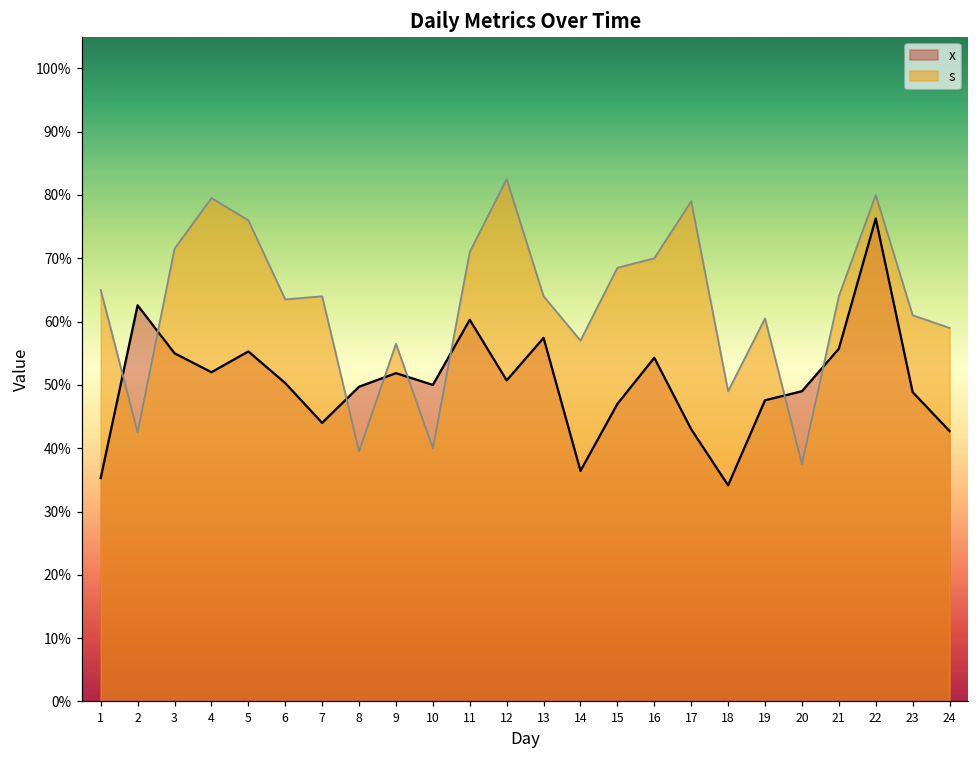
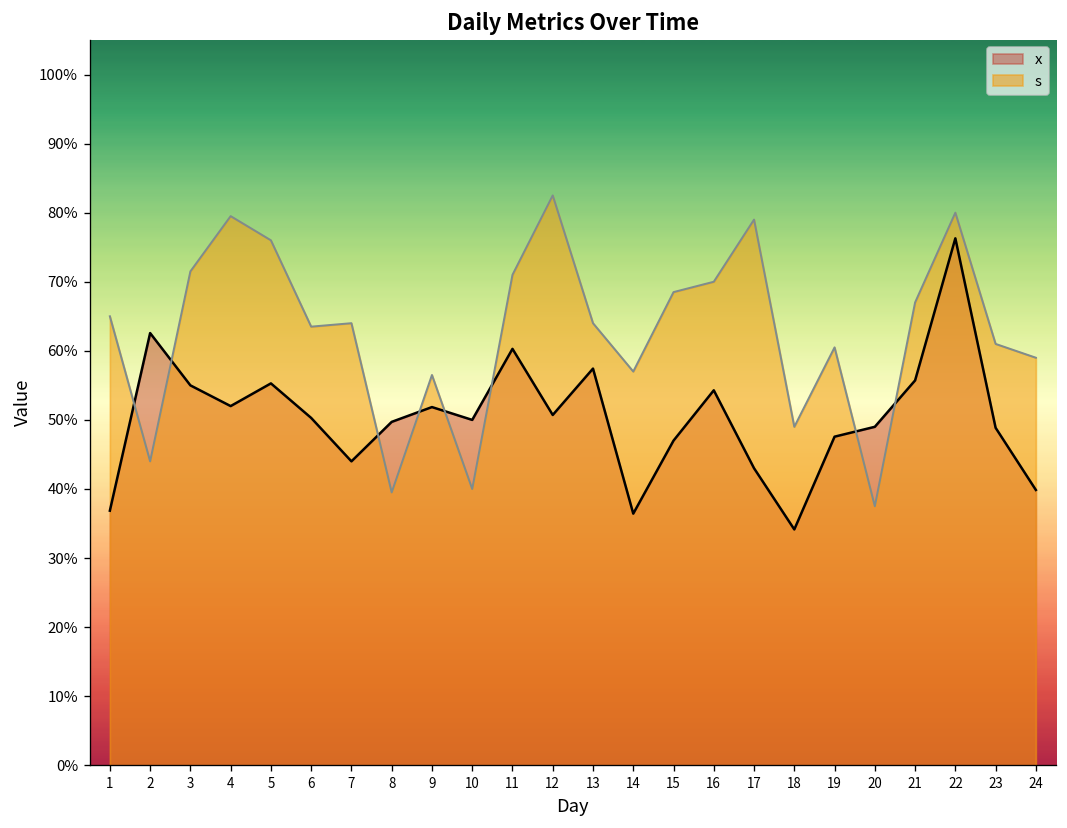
  {
    "x": {
-     "1": "35%",
+     "1": "37%",
      "2": "63%",
      "3": "55%",
      "4": "52%",
      "5": "55%",
      "6": "50%",
      "7": "44%",
      "8": "50%",
      "9": "52%",
      "10": "50%",
      "11": "60%",
      "12": "51%",
      "13": "57%",
      "14": "36%",
      "15": "47%",
      "16": "54%",
      "17": "43%",
      "18": "34%",
      "19": "48%",
      "20": "49%",
      "21": "56%",
      "22": "76%",
      "23": "49%",
-     "24": "43%"
+     "24": "40%"
    },
    "s": {
      "1": "65%",
-     "2": "43%",
+     "2": "44%",
      "3": "72%",
      "4": "80%",
      "5": "76%",
      "6": "64%",
      "7": "64%",
      "8": "40%",
      "9": "56%",
      "10": "40%",
      "11": "71%",
      "12": "83%",
      "13": "64%",
      "14": "57%",
      "15": "69%",
      "16": "70%",
      "17": "79%",
      "18": "49%",
      "19": "61%",
      "20": "38%",
-     "21": "64%",
+     "21": "67%",
      "22": "80%",
      "23": "61%",
      "24": "59%"
    }
  }
